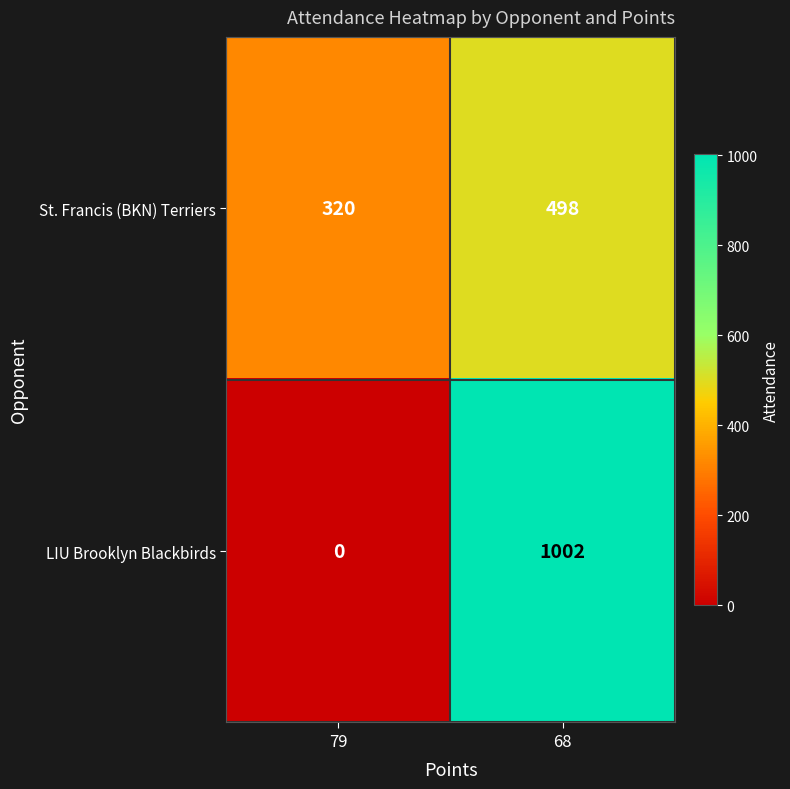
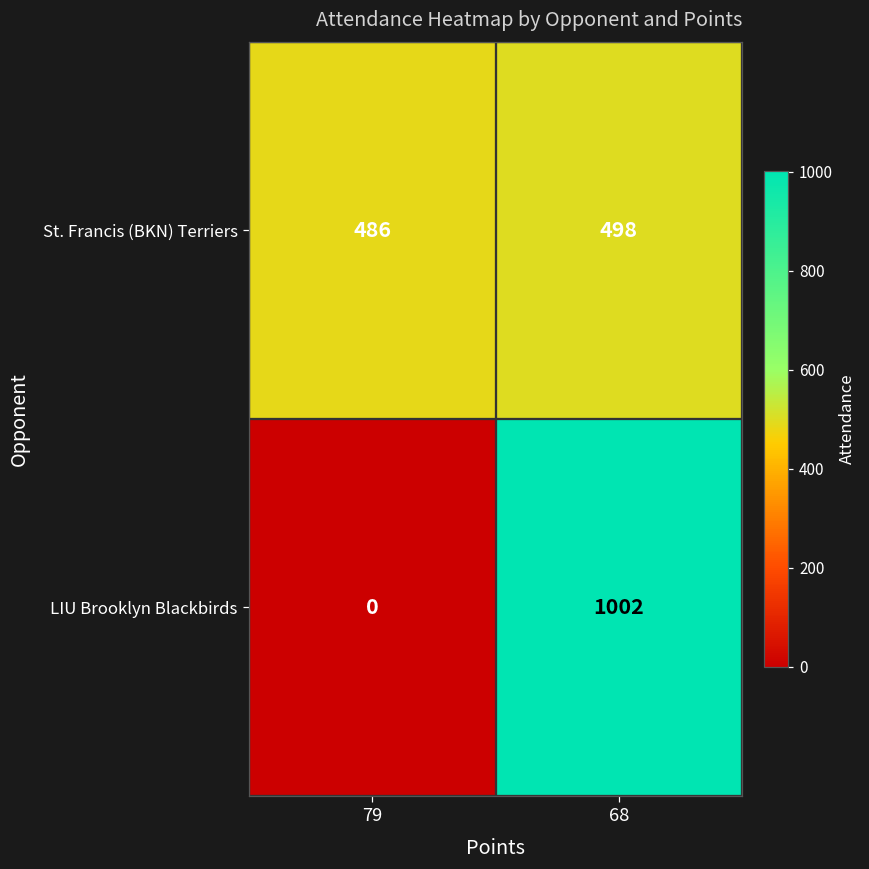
  {
    "St. Francis (BKN) Terriers": {
-     "79": 320,
+     "79": 486,
      "68": 498
    },
    "LIU Brooklyn Blackbirds": {
      "79": 0,
      "68": 1002
    }
  }
